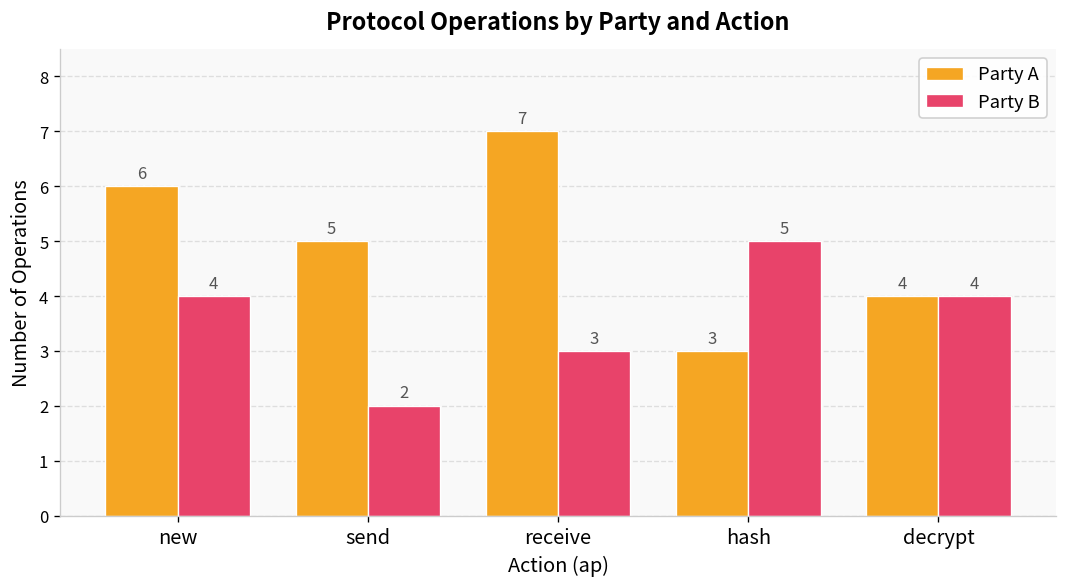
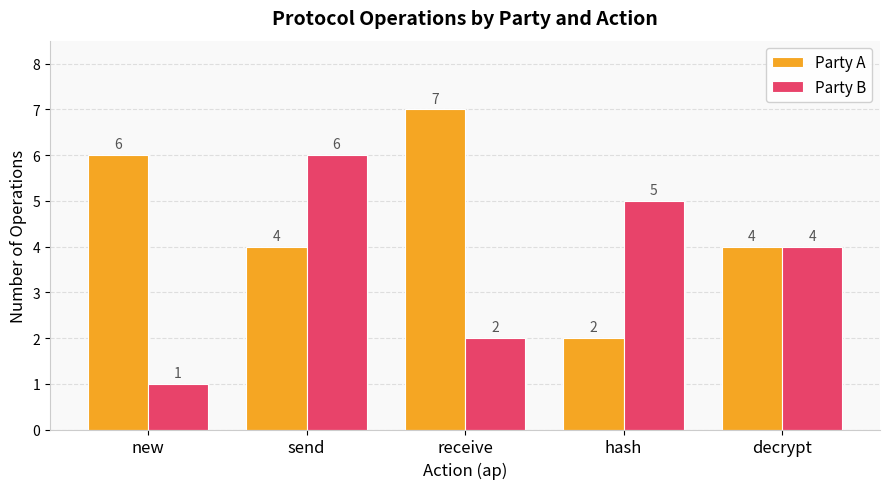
  {
    "Party A": {
      "new": 6,
-     "send": 5,
+     "send": 4,
      "receive": 7,
-     "hash": 3,
+     "hash": 2,
      "decrypt": 4
    },
    "Party B": {
-     "new": 4,
-     "send": 2,
-     "receive": 3,
+     "new": 1,
+     "send": 6,
+     "receive": 2,
      "hash": 5,
      "decrypt": 4
    }
  }
